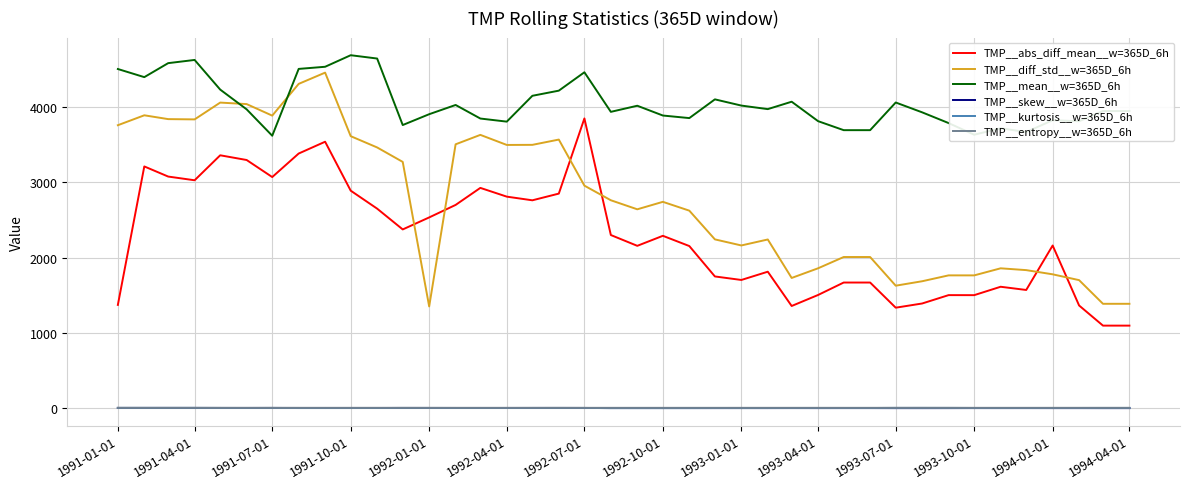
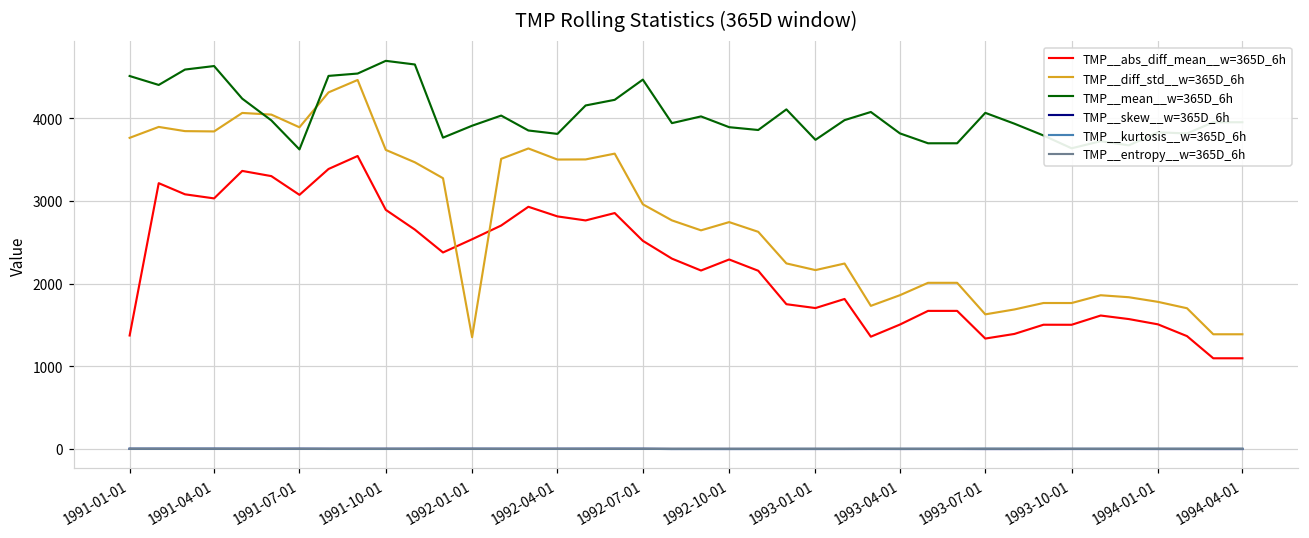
  {
    "TMP__abs_diff_mean__w=365D_6h": {
      "1991-01-01": 1400,
      "1991-04-01": 3000,
      "1991-07-01": 3100,
      "1991-10-01": 2900,
      "1992-01-01": 2500,
      "1992-04-01": 2800,
-     "1992-07-01": 3900,
+     "1992-07-01": 2500,
      "1992-10-01": 2300,
      "1993-01-01": 1700,
      "1993-04-01": 1500,
      "1993-07-01": 1300,
      "1993-10-01": 1500,
-     "1994-01-01": 2200,
+     "1994-01-01": 1500,
      "1994-04-01": 1100
    },
    "TMP__diff_std__w=365D_6h": {
      "1991-01-01": 3800,
      "1991-04-01": 3800,
      "1991-07-01": 3900,
      "1991-10-01": 3600,
      "1992-01-01": 1400,
      "1992-04-01": 3500,
      "1992-07-01": 3000,
      "1992-10-01": 2700,
      "1993-01-01": 2200,
      "1993-04-01": 1900,
      "1993-07-01": 1600,
      "1993-10-01": 1800,
      "1994-01-01": 1800,
      "1994-04-01": 1400
    },
    "TMP__mean__w=365D_6h": {
      "1991-01-01": 4500,
      "1991-04-01": 4600,
      "1991-07-01": 3600,
      "1991-10-01": 4700,
      "1992-01-01": 3900,
      "1992-04-01": 3800,
      "1992-07-01": 4500,
      "1992-10-01": 3900,
-     "1993-01-01": 4000,
+     "1993-01-01": 3700,
      "1993-04-01": 3800,
      "1993-07-01": 4100
    },
    "TMP__entropy__w=365D_6h": {
      "1991-01-01": 0,
      "1991-04-01": 0,
      "1991-07-01": 0,
      "1991-10-01": 0,
      "1992-01-01": 0,
      "1992-04-01": 0,
      "1992-07-01": 0,
      "1992-10-01": 0,
      "1993-01-01": 0,
      "1993-04-01": 0,
      "1993-07-01": 0,
      "1993-10-01": 0,
      "1994-01-01": 0,
      "1994-04-01": 0
    }
  }
